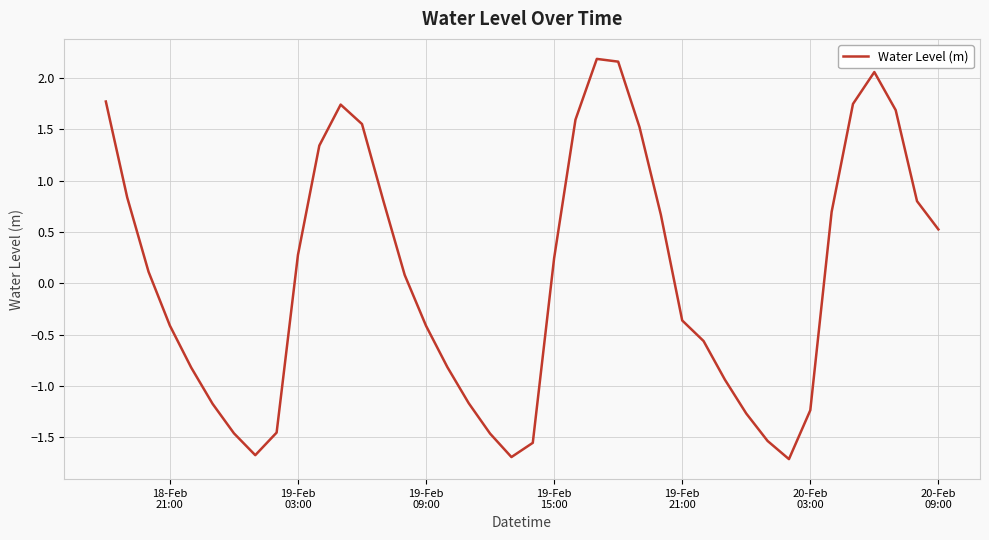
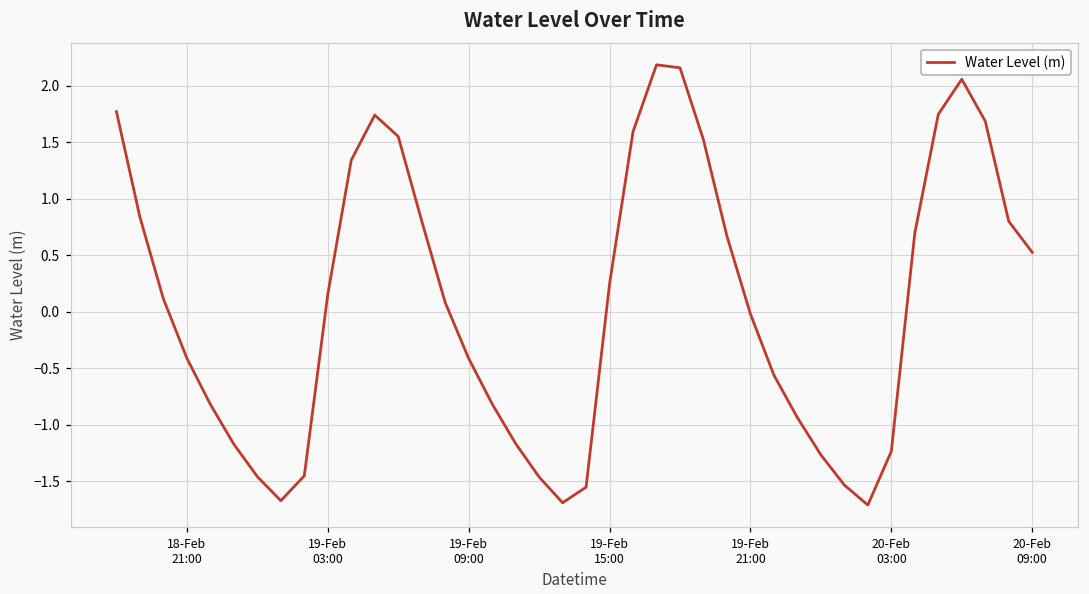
  {
    "18-Feb 21:00": -0.41,
-   "19-Feb 03:00": 0.28,
+   "19-Feb 03:00": 0.15,
    "19-Feb 09:00": -0.41,
    "19-Feb 15:00": 0.24,
-   "19-Feb 21:00": -0.36,
+   "19-Feb 21:00": -0.02,
    "20-Feb 03:00": -1.24,
    "20-Feb 09:00": 0.53
  }
